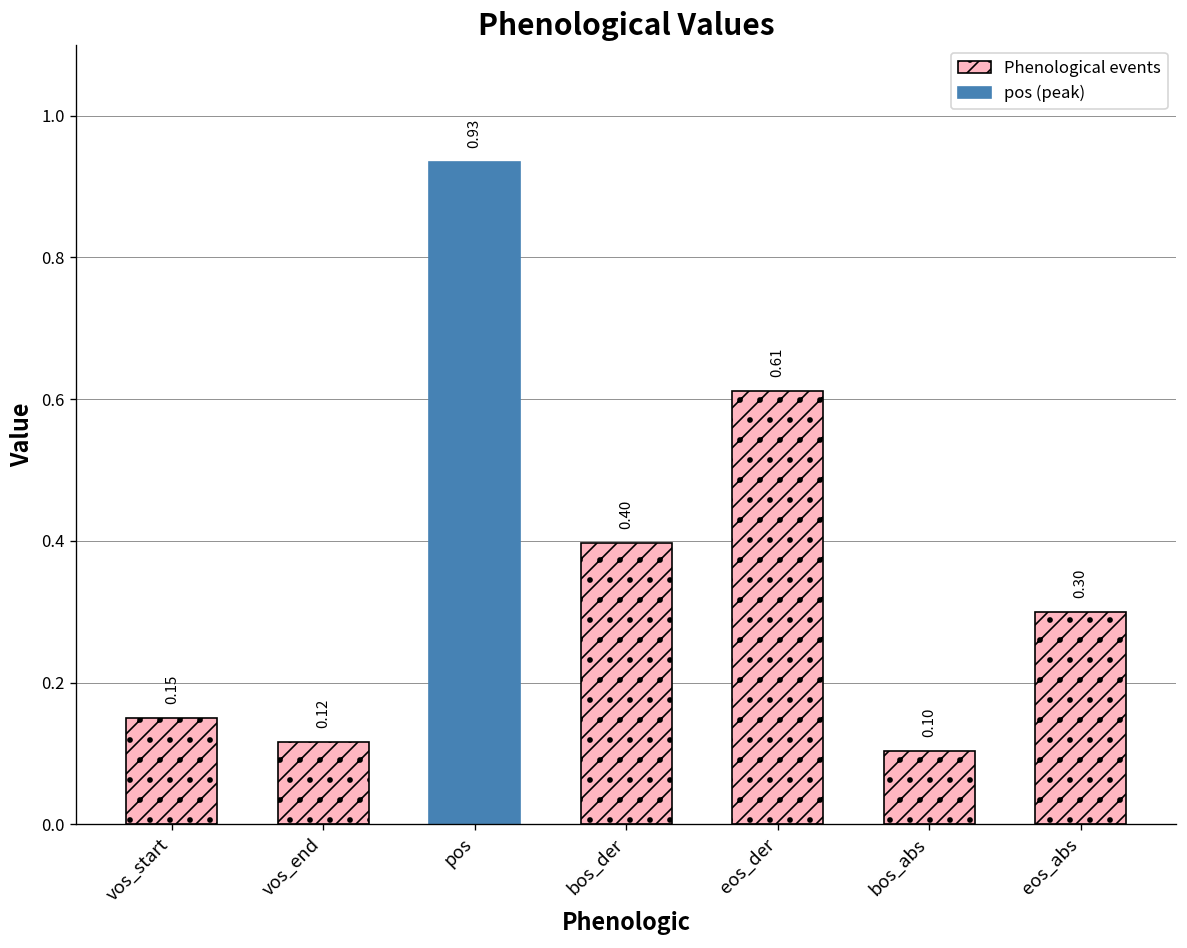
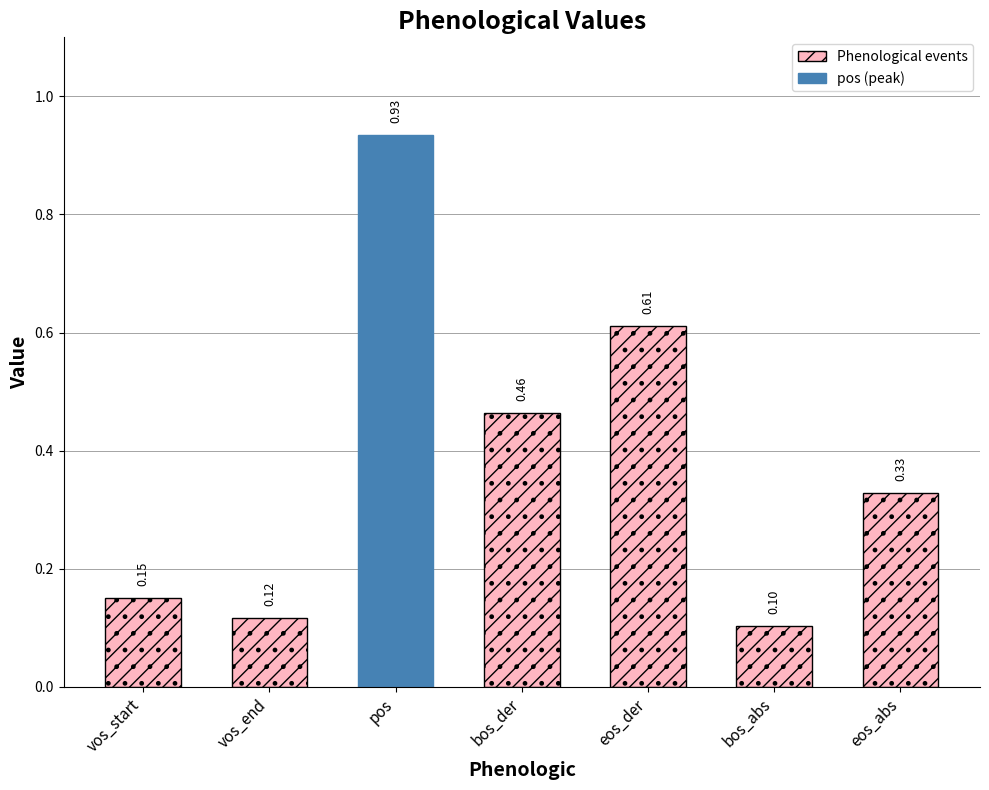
  {
    "vos_start": 0.15,
    "vos_end": 0.12,
    "pos": 0.93,
-   "bos_der": 0.40,
+   "bos_der": 0.46,
    "eos_der": 0.61,
    "bos_abs": 0.10,
-   "eos_abs": 0.30
+   "eos_abs": 0.33
  }
